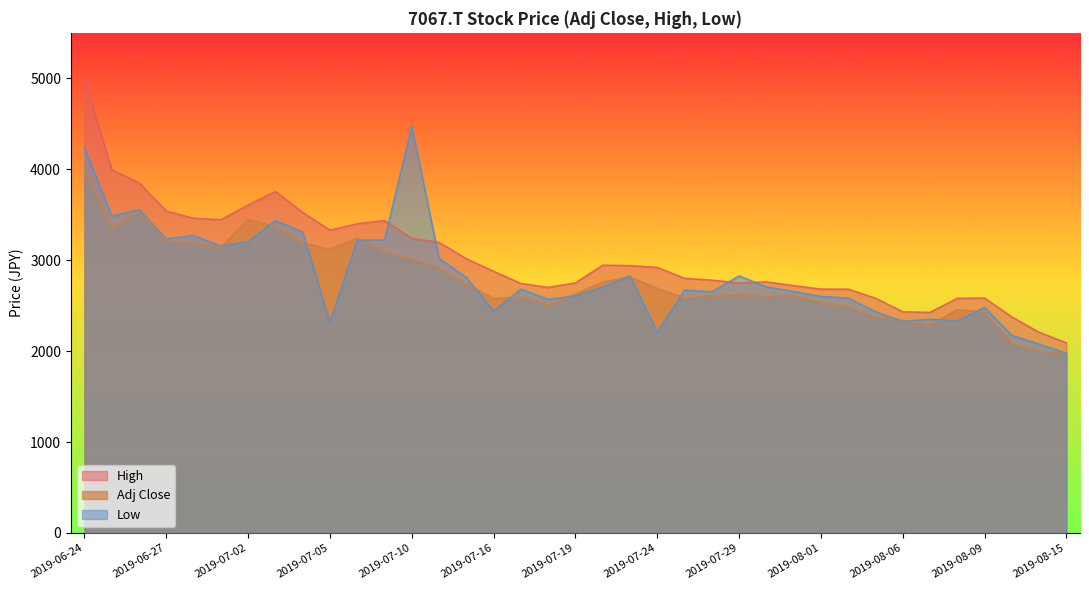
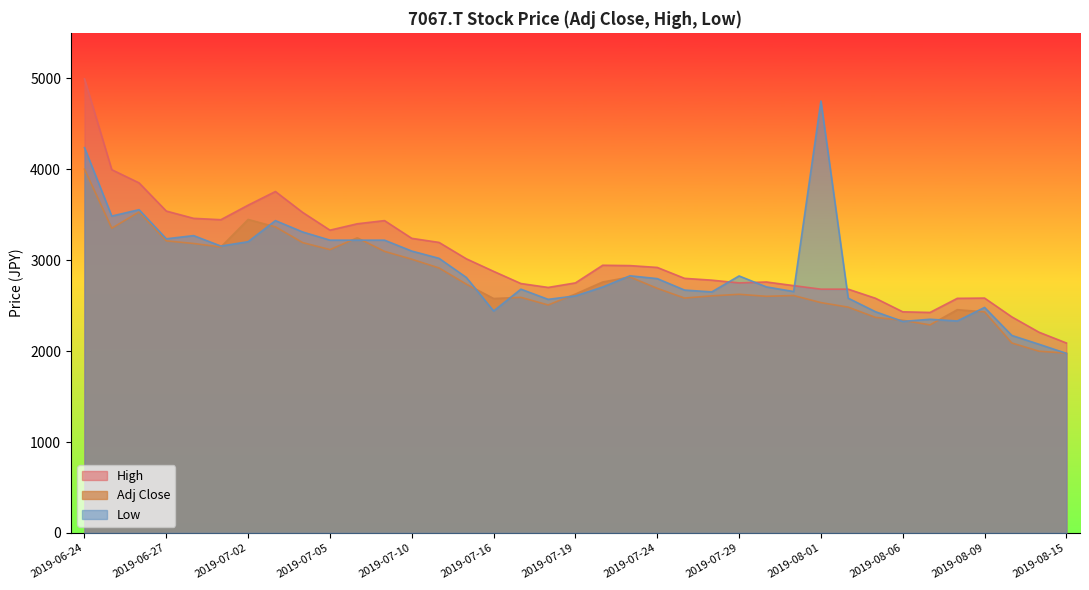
  {
    "Low": {
      "2019-06-24": 4200,
      "2019-07-02": 3200,
-     "2019-07-05": 2300,
-     "2019-07-10": 4500,
+     "2019-07-05": 3200,
+     "2019-07-10": 3100,
      "2019-07-16": 2400,
-     "2019-07-24": 2200,
+     "2019-07-24": 2800,
      "2019-07-29": 2800,
-     "2019-08-01": 2600,
+     "2019-08-01": 4800,
      "2019-08-09": 2500
    }
  }
